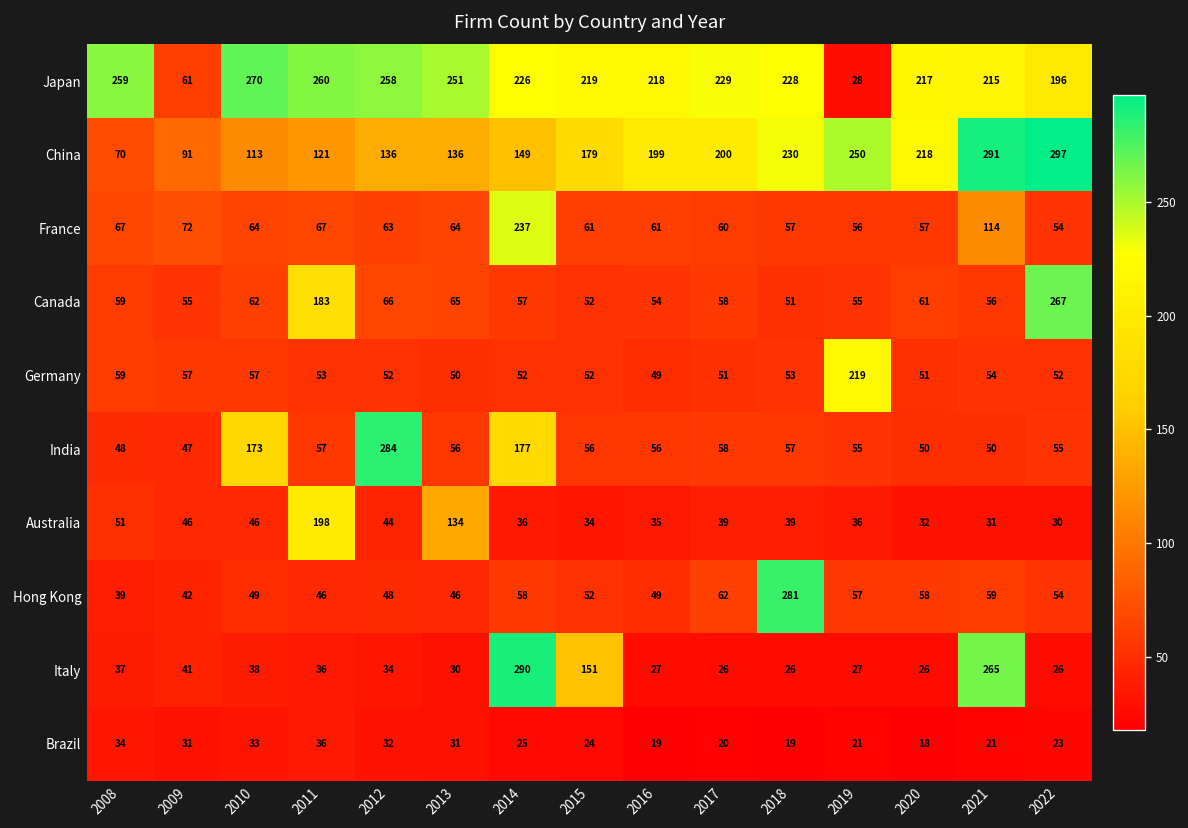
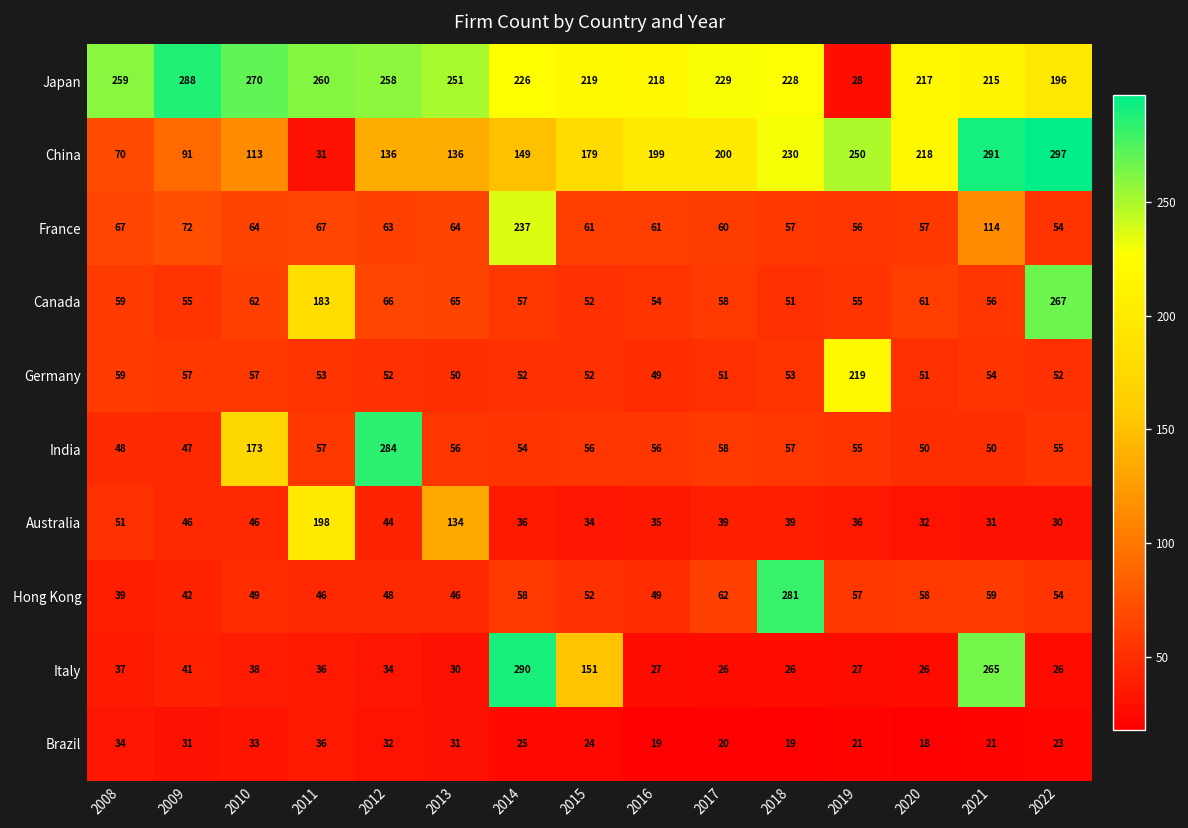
  {
    "Japan": {
      "2008": 259,
-     "2009": 61,
+     "2009": 288,
      "2010": 270,
      "2011": 260,
      "2012": 258,
      "2013": 251,
      "2014": 226,
      "2015": 219,
      "2016": 218,
      "2017": 229,
      "2018": 228,
      "2019": 28,
      "2020": 217,
      "2021": 215,
      "2022": 196
    },
    "China": {
      "2008": 70,
      "2009": 91,
      "2010": 113,
-     "2011": 121,
+     "2011": 31,
      "2012": 136,
      "2013": 136,
      "2014": 149,
      "2015": 179,
      "2016": 199,
      "2017": 200,
      "2018": 230,
      "2019": 250,
      "2020": 218,
      "2021": 291,
      "2022": 297
    },
    "France": {
      "2008": 67,
      "2009": 72,
      "2010": 64,
      "2011": 67,
      "2012": 63,
      "2013": 64,
      "2014": 237,
      "2015": 61,
      "2016": 61,
      "2017": 60,
      "2018": 57,
      "2019": 56,
      "2020": 57,
      "2021": 114,
      "2022": 54
    },
    "Canada": {
      "2008": 59,
      "2009": 55,
      "2010": 62,
      "2011": 183,
      "2012": 66,
      "2013": 65,
      "2014": 57,
      "2015": 52,
      "2016": 54,
      "2017": 58,
      "2018": 51,
      "2019": 55,
      "2020": 61,
      "2021": 56,
      "2022": 267
    },
    "Germany": {
      "2008": 59,
      "2009": 57,
      "2010": 57,
      "2011": 53,
      "2012": 52,
      "2013": 50,
      "2014": 52,
      "2015": 52,
      "2016": 49,
      "2017": 51,
      "2018": 53,
      "2019": 219,
      "2020": 51,
      "2021": 54,
      "2022": 52
    },
    "India": {
      "2008": 48,
      "2009": 47,
      "2010": 173,
      "2011": 57,
      "2012": 284,
      "2013": 56,
-     "2014": 177,
+     "2014": 54,
      "2015": 56,
      "2016": 56,
      "2017": 58,
      "2018": 57,
      "2019": 55,
      "2020": 50,
      "2021": 50,
      "2022": 55
    },
    "Australia": {
      "2008": 51,
      "2009": 46,
      "2010": 46,
      "2011": 198,
      "2012": 44,
      "2013": 134,
      "2014": 36,
      "2015": 34,
      "2016": 35,
      "2017": 39,
      "2018": 39,
      "2019": 36,
      "2020": 32,
      "2021": 31,
      "2022": 30
    },
    "Hong Kong": {
      "2008": 39,
      "2009": 42,
      "2010": 49,
      "2011": 46,
      "2012": 48,
      "2013": 46,
      "2014": 58,
      "2015": 52,
      "2016": 49,
      "2017": 62,
      "2018": 281,
      "2019": 57,
      "2020": 58,
      "2021": 59,
      "2022": 54
    },
    "Italy": {
      "2008": 37,
      "2009": 41,
      "2010": 38,
      "2011": 36,
      "2012": 34,
      "2013": 30,
      "2014": 290,
      "2015": 151,
      "2016": 27,
      "2017": 26,
      "2018": 26,
      "2019": 27,
      "2020": 26,
      "2021": 265,
      "2022": 26
    },
    "Brazil": {
      "2008": 34,
      "2009": 31,
      "2010": 33,
      "2011": 36,
      "2012": 32,
      "2013": 31,
      "2014": 25,
      "2015": 24,
      "2016": 19,
      "2017": 20,
      "2018": 19,
      "2019": 21,
      "2020": 18,
      "2021": 21,
      "2022": 23
    }
  }
